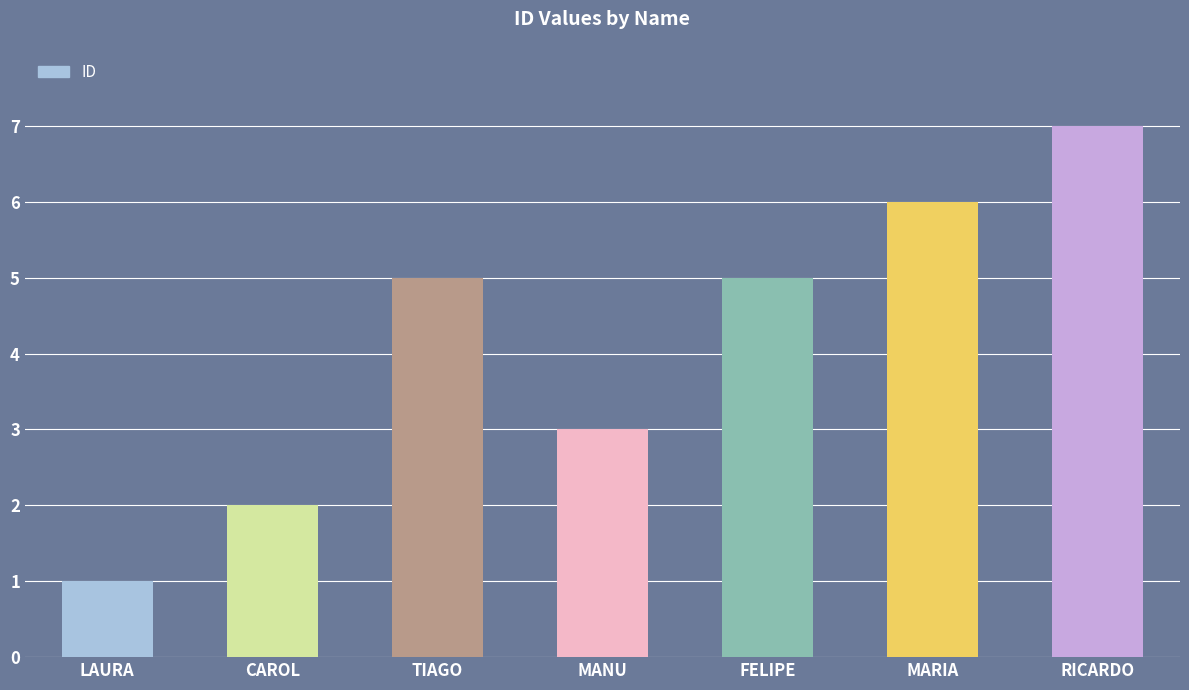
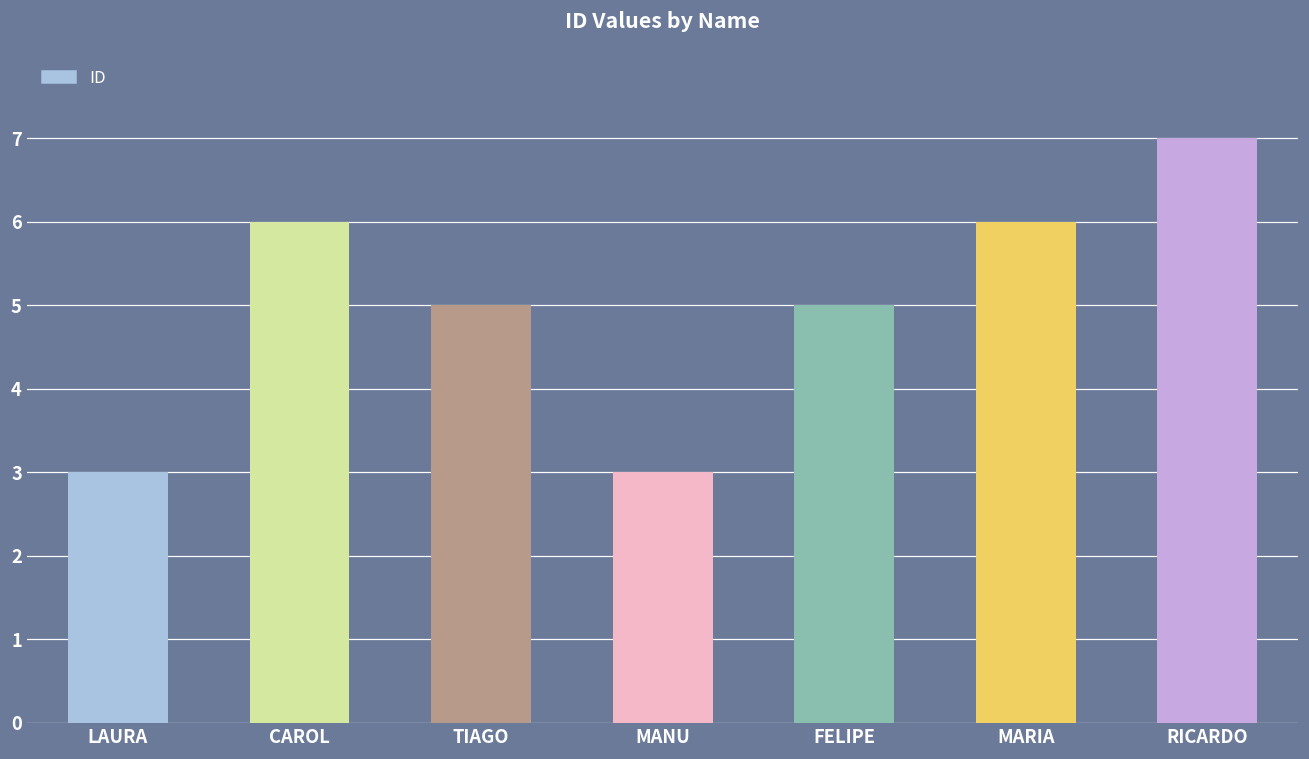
  {
-   "LAURA": 1,
-   "CAROL": 2,
+   "LAURA": 3,
+   "CAROL": 6,
    "TIAGO": 5,
    "MANU": 3,
    "FELIPE": 5,
    "MARIA": 6,
    "RICARDO": 7
  }
